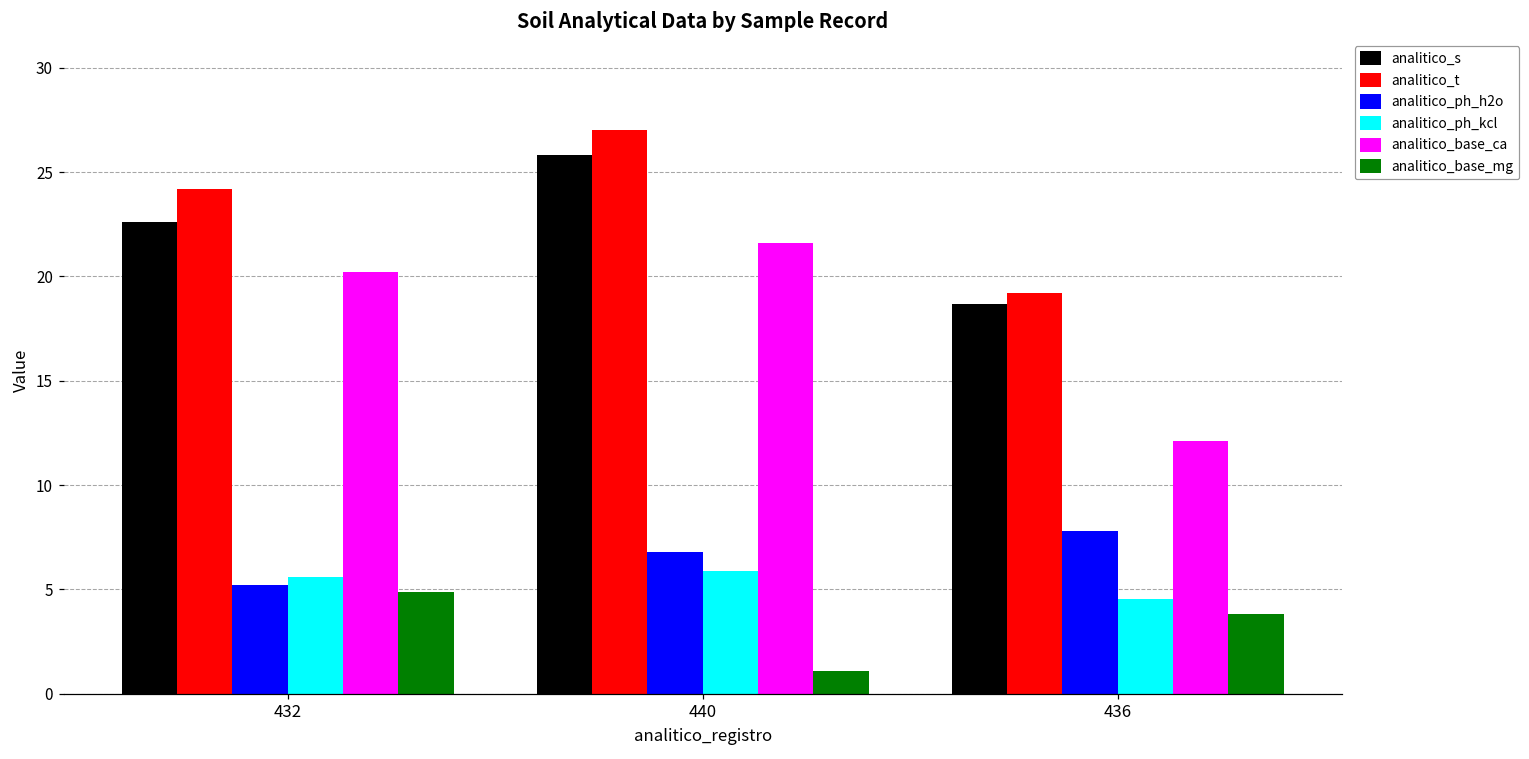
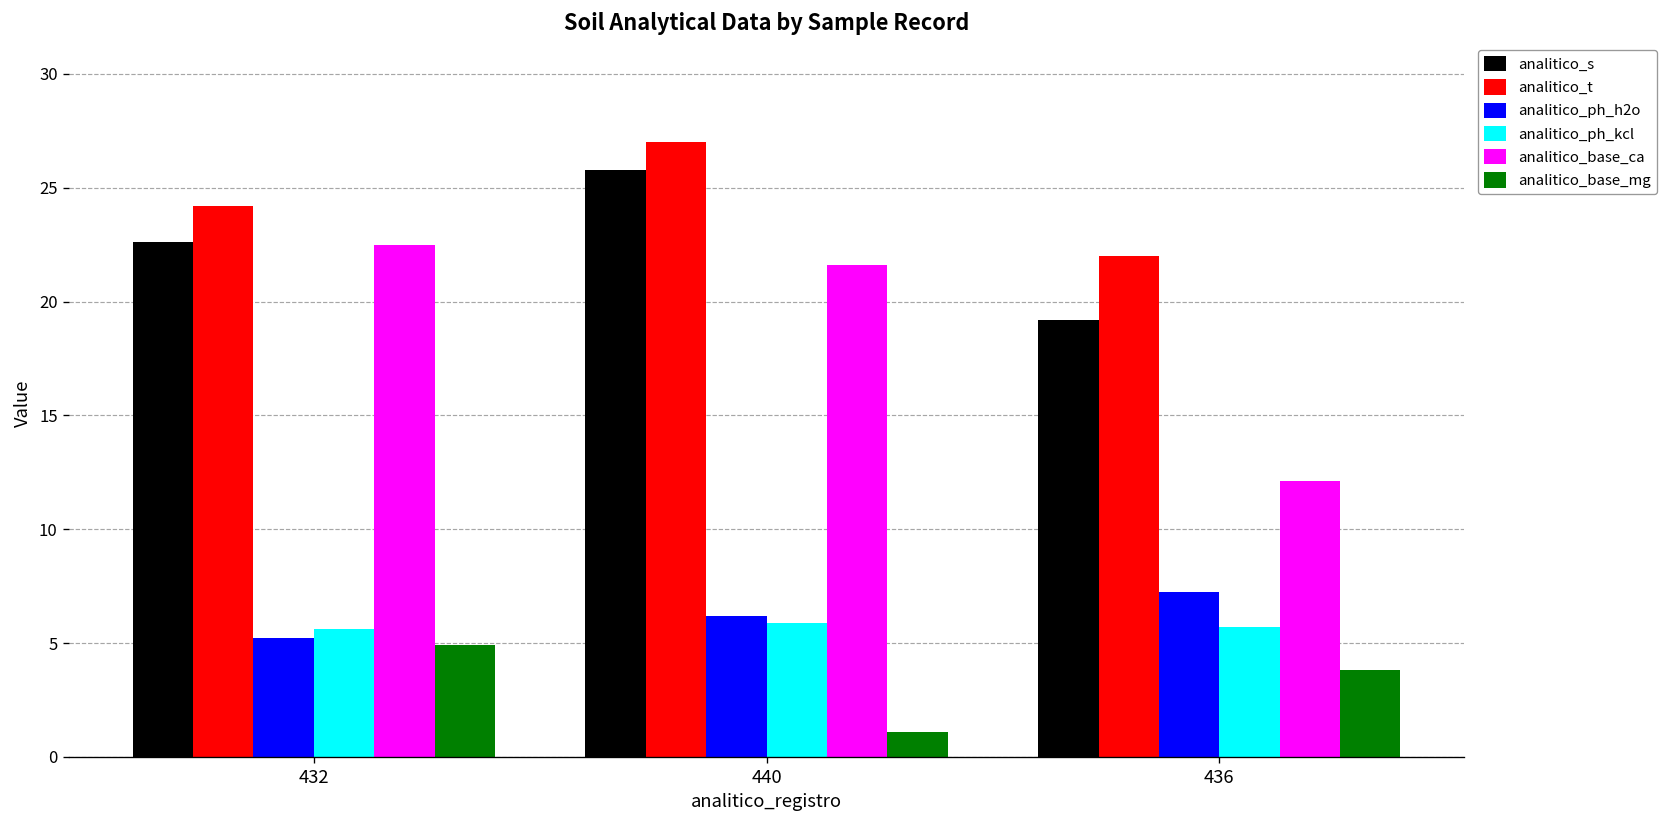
  {
    "analitico_s": {
      "432": 22.6,
      "440": 25.8,
-     "436": 18.7
+     "436": 19.2
    },
    "analitico_t": {
      "432": 24.2,
      "440": 27.0,
-     "436": 19.2
+     "436": 22.0
    },
    "analitico_ph_h2o": {
      "432": 5.2,
-     "440": 6.8,
-     "436": 7.8
+     "440": 6.2,
+     "436": 7.3
    },
    "analitico_ph_kcl": {
      "432": 5.6,
      "440": 5.9,
-     "436": 4.5
+     "436": 5.7
    },
    "analitico_base_ca": {
-     "432": 20.2,
+     "432": 22.5,
      "440": 21.6,
      "436": 12.1
    },
    "analitico_base_mg": {
      "432": 4.9,
      "440": 1.1,
      "436": 3.8
    }
  }
